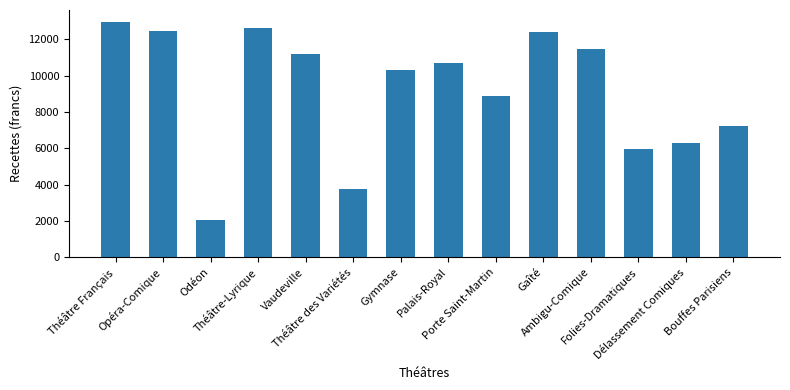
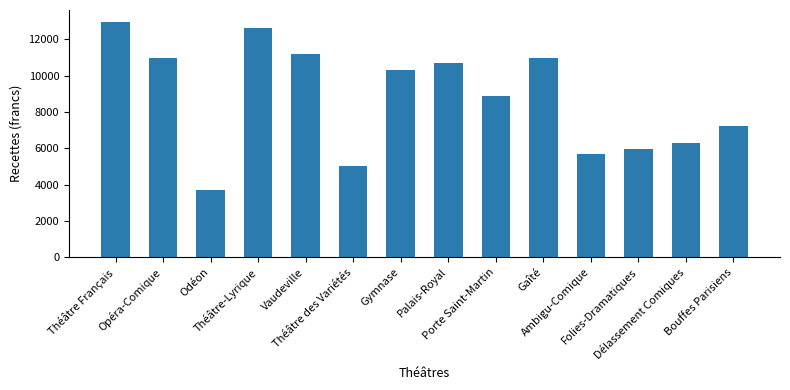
  {
    "Théâtre Français": 13000,
-   "Opéra-Comique": 12400,
-   "Odéon": 2000,
+   "Opéra-Comique": 11000,
+   "Odéon": 3700,
    "Théâtre-Lyrique": 12600,
    "Vaudeville": 11200,
-   "Théâtre des Variétés": 3800,
+   "Théâtre des Variétés": 5100,
    "Gymnase": 10300,
    "Palais-Royal": 10700,
    "Porte Saint-Martin": 8900,
-   "Gaîté": 12400,
-   "Ambigu-Comique": 11500,
+   "Gaîté": 11000,
+   "Ambigu-Comique": 5700,
    "Folies-Dramatiques": 5900,
    "Délassement Comiques": 6300,
    "Bouffes Parisiens": 7200
  }
